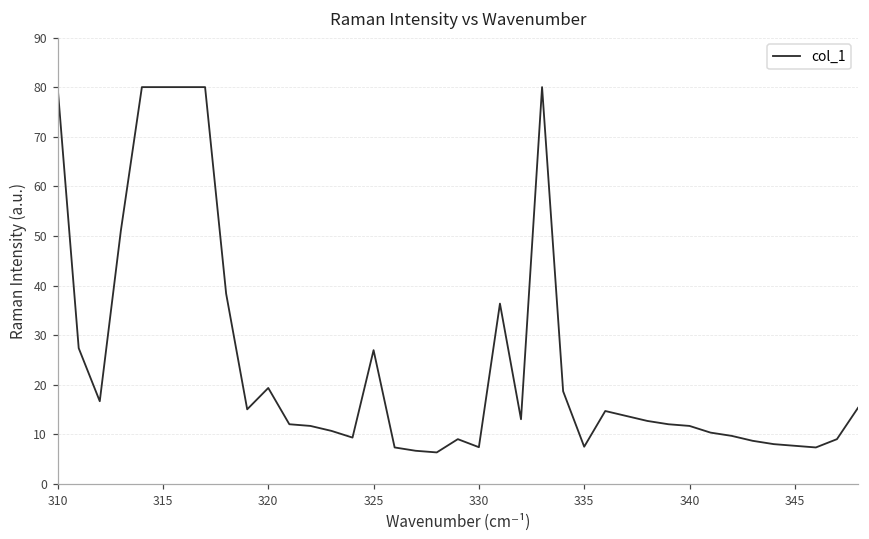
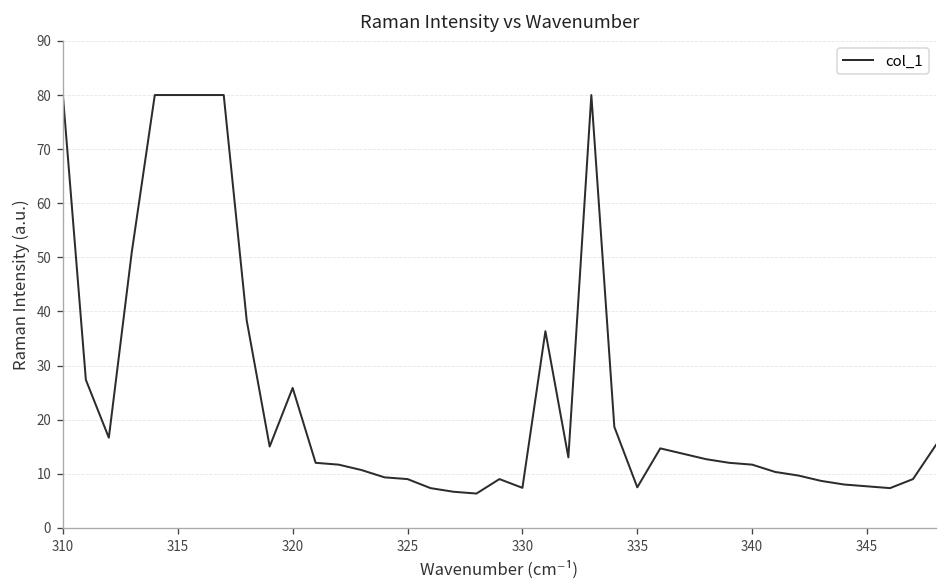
  {
    "310": 80,
    "315": 80,
-   "320": 19,
-   "325": 27,
+   "320": 26,
+   "325": 9,
    "330": 7,
    "335": 7,
    "340": 12,
    "345": 8
  }
